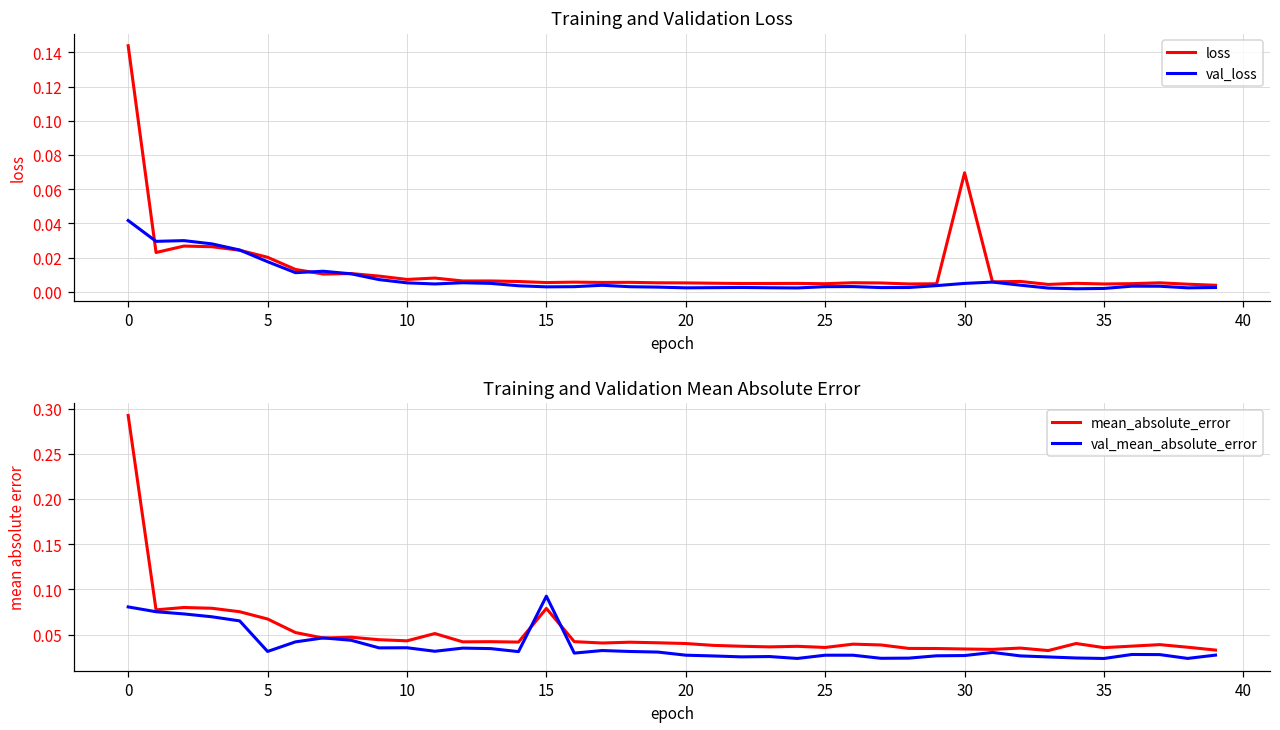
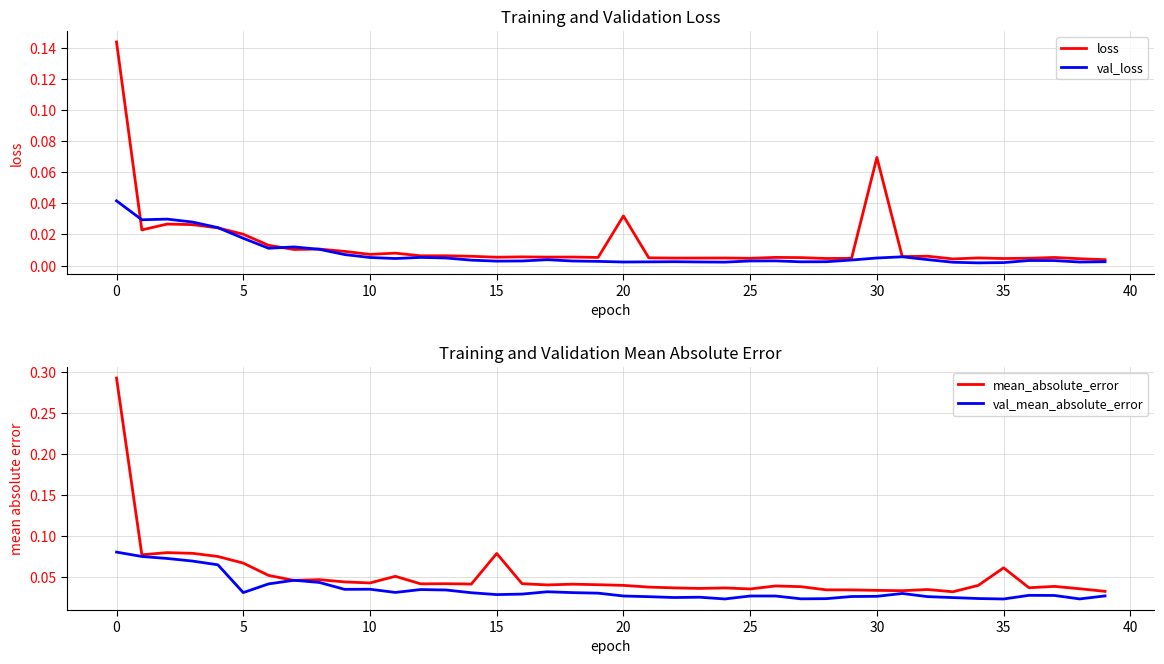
  {
    "Training and Validation Loss": {
      "loss": {
        "0": 0.144,
        "5": 0.020,
        "10": 0.007,
        "15": 0.005,
-       "20": 0.005,
+       "20": 0.032,
        "25": 0.005,
        "30": 0.070,
        "35": 0.005
      },
      "val_loss": {
        "0": 0.042,
        "5": 0.018,
        "10": 0.005,
        "15": 0.003,
        "20": 0.002,
        "25": 0.003,
        "30": 0.005,
        "35": 0.002
      }
    },
    "Training and Validation Mean Absolute Error": {
      "mean_absolute_error": {
        "0": 0.29,
        "5": 0.07,
        "10": 0.04,
        "15": 0.08,
        "20": 0.04,
        "25": 0.04,
        "30": 0.03,
-       "35": 0.04
+       "35": 0.06
      },
      "val_mean_absolute_error": {
        "0": 0.08,
        "5": 0.03,
        "10": 0.04,
-       "15": 0.09,
+       "15": 0.03,
        "20": 0.03,
        "25": 0.03,
        "30": 0.03,
        "35": 0.02
      }
    }
  }
